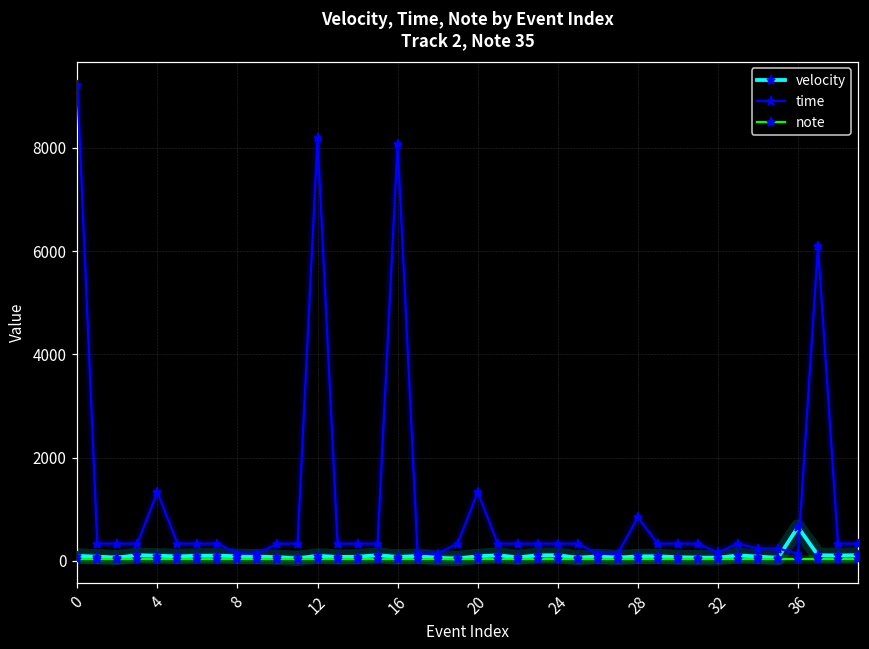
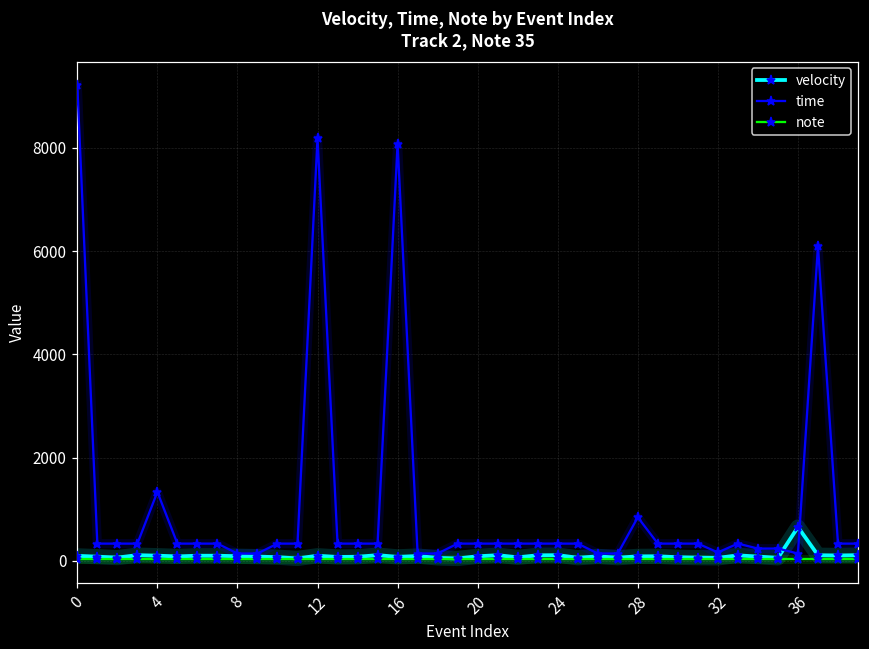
  {
    "velocity": {
      "0": 100,
      "4": 100,
      "12": 100,
      "20": 100,
      "24": 100,
      "36": 700
    },
    "time": {
      "0": 9200,
      "4": 1300,
      "12": 8200,
      "16": 8100,
-     "20": 1300,
+     "20": 300,
      "24": 300,
      "28": 800,
      "32": 200,
      "36": 100
    },
    "note": {
      "0": 0,
      "4": 0,
      "8": 0,
      "12": 0,
      "20": 0,
      "24": 0,
      "36": 0
    }
  }
